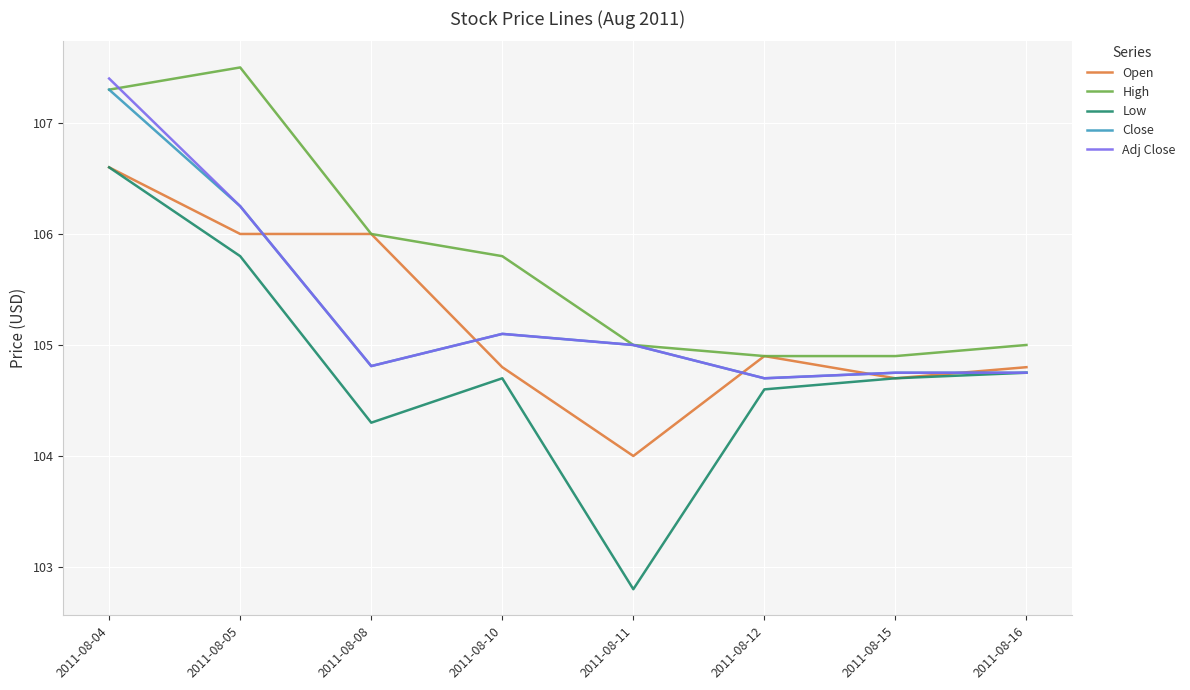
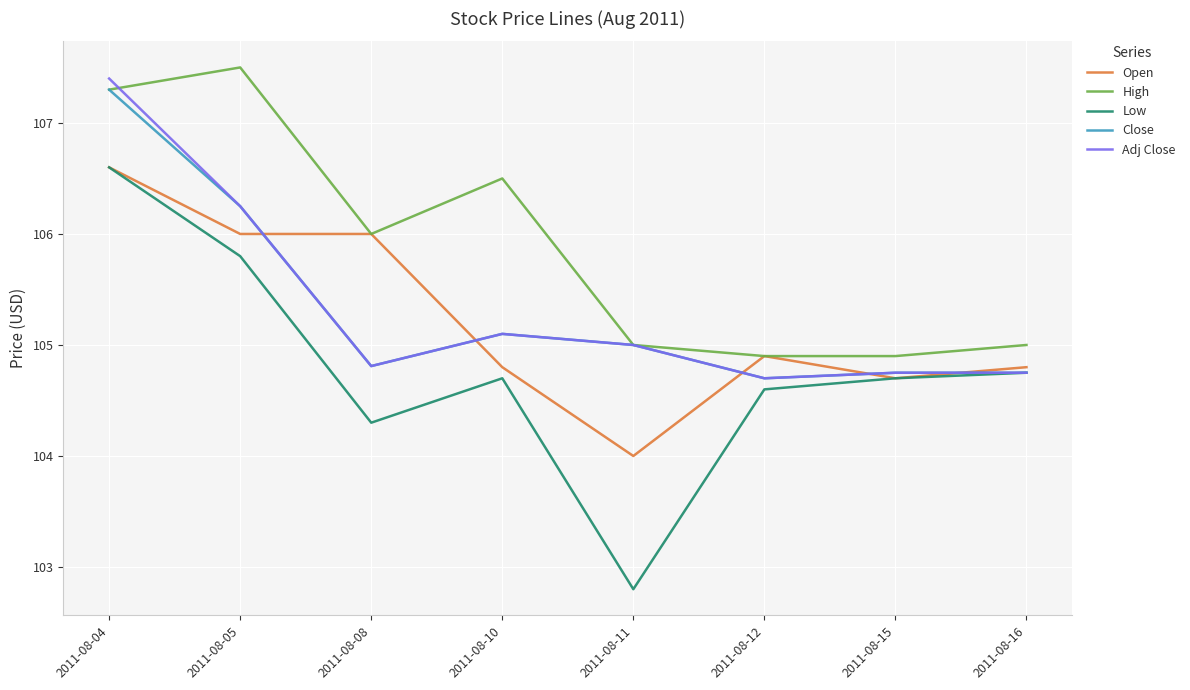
  {
    "Open": {
      "2011-08-05": 106.0,
      "2011-08-10": 104.8,
      "2011-08-11": 104.0,
      "2011-08-16": 104.8
    },
    "High": {
      "2011-08-05": 107.5,
-     "2011-08-10": 105.8,
+     "2011-08-10": 106.5,
      "2011-08-15": 104.9,
      "2011-08-16": 105.0
    },
    "Low": {
      "2011-08-05": 105.8,
      "2011-08-08": 104.3,
      "2011-08-10": 104.7,
      "2011-08-11": 102.8,
      "2011-08-12": 104.6
    },
    "Adj Close": {
      "2011-08-04": 107.4
    }
  }
